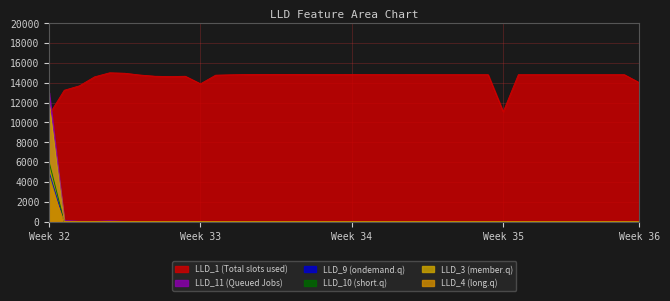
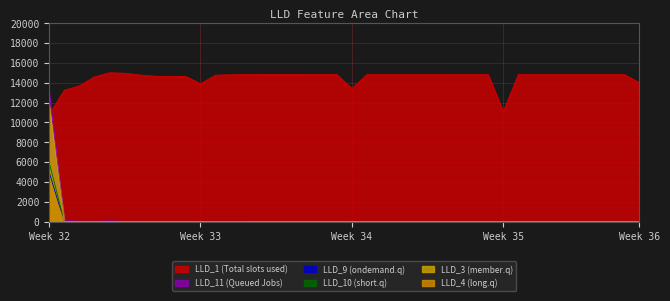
  {
    "LLD_1 (Total slots used)": {
      "Week 32": 11000,
      "Week 33": 14000,
-     "Week 34": 15000,
+     "Week 34": 13000,
      "Week 35": 11000,
      "Week 36": 14000
    },
    "LLD_11 (Queued Jobs)": {
      "Week 32": 13000
    },
    "LLD_9 (ondemand.q)": {
      "Week 32": 5000
    },
    "LLD_10 (short.q)": {
      "Week 32": 6000
    }
  }
